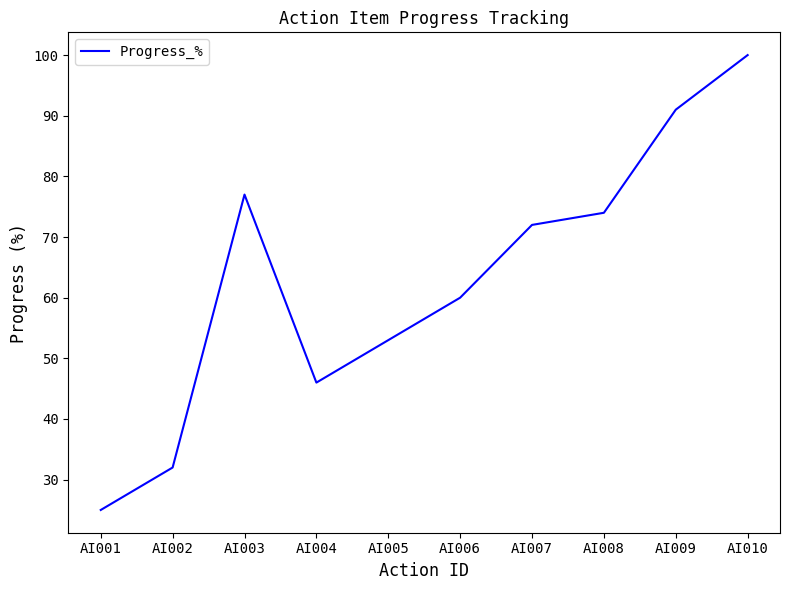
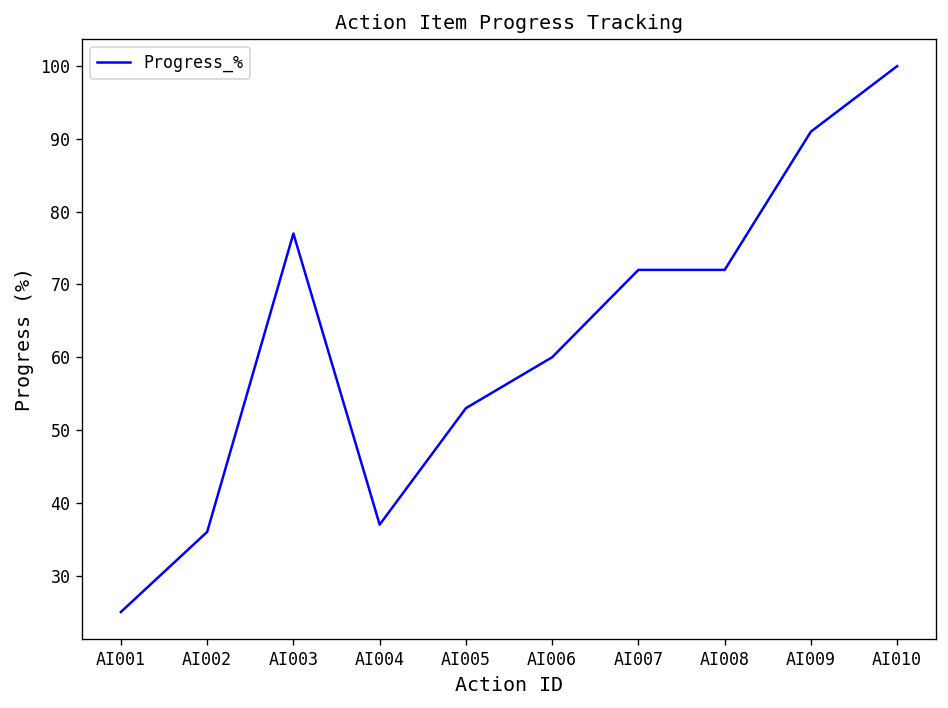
  {
    "AI001": 25,
-   "AI002": 32,
+   "AI002": 36,
    "AI003": 77,
-   "AI004": 46,
+   "AI004": 37,
    "AI005": 53,
    "AI006": 60,
    "AI007": 72,
-   "AI008": 74,
+   "AI008": 72,
    "AI009": 91,
    "AI010": 100
  }
